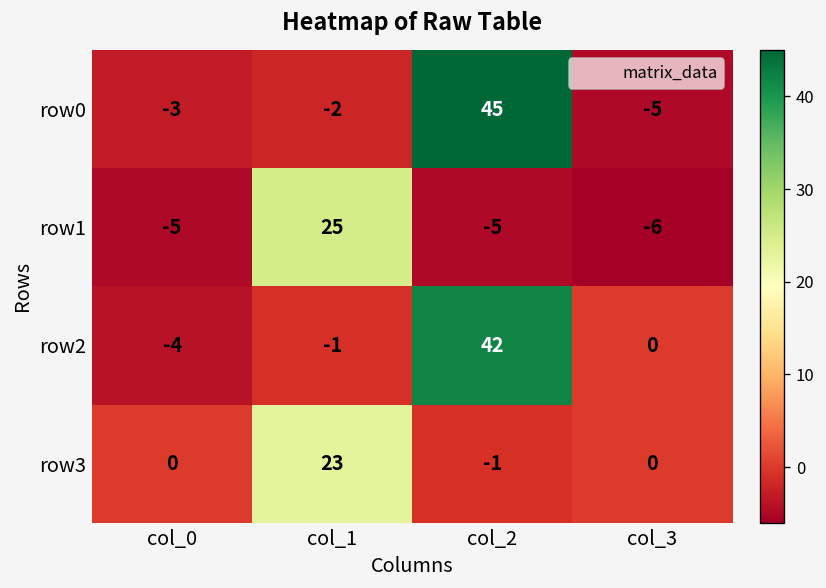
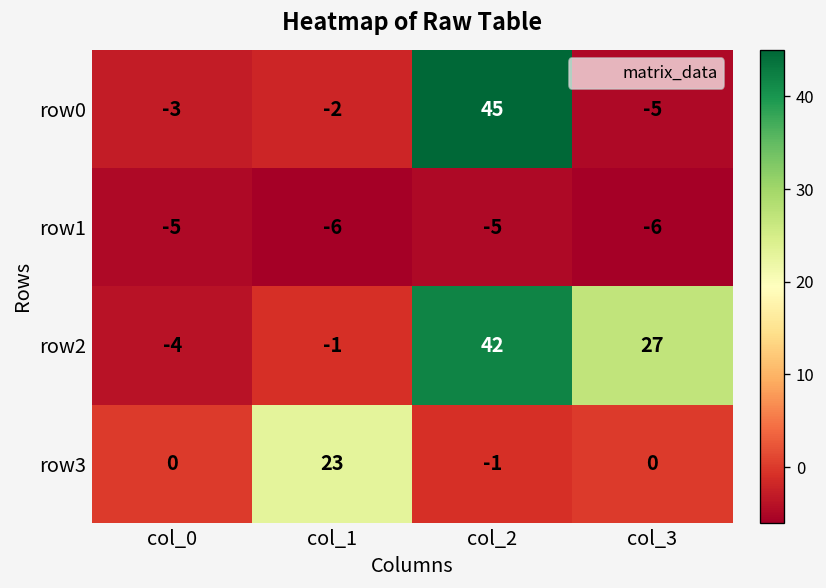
  {
    "row0": {
      "col_0": -3,
      "col_1": -2,
      "col_2": 45,
      "col_3": -5
    },
    "row1": {
      "col_0": -5,
-     "col_1": 25,
+     "col_1": -6,
      "col_2": -5,
      "col_3": -6
    },
    "row2": {
      "col_0": -4,
      "col_1": -1,
      "col_2": 42,
-     "col_3": 0
+     "col_3": 27
    },
    "row3": {
      "col_0": 0,
      "col_1": 23,
      "col_2": -1,
      "col_3": 0
    }
  }
